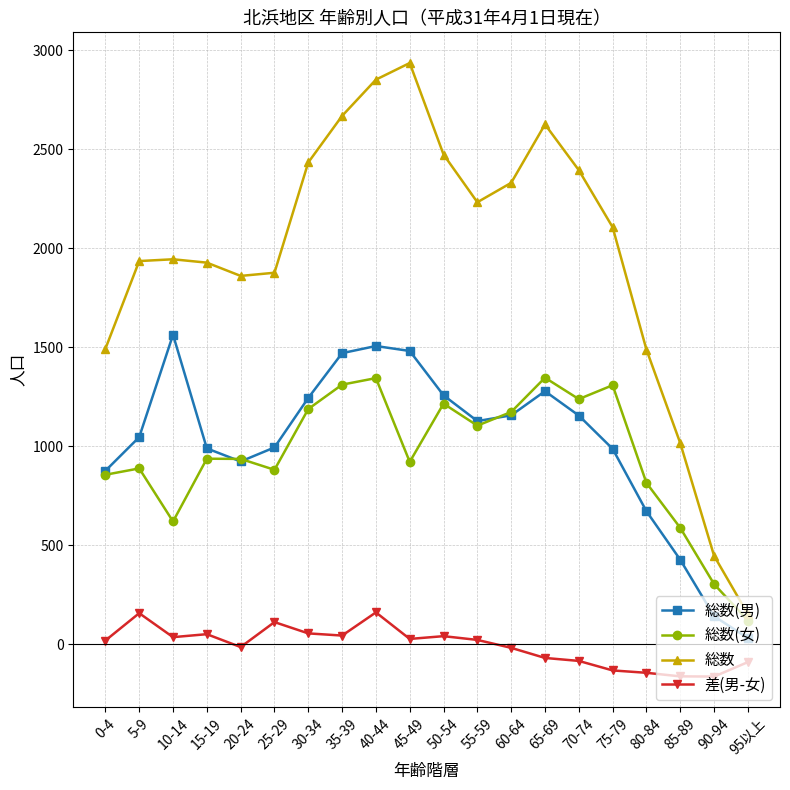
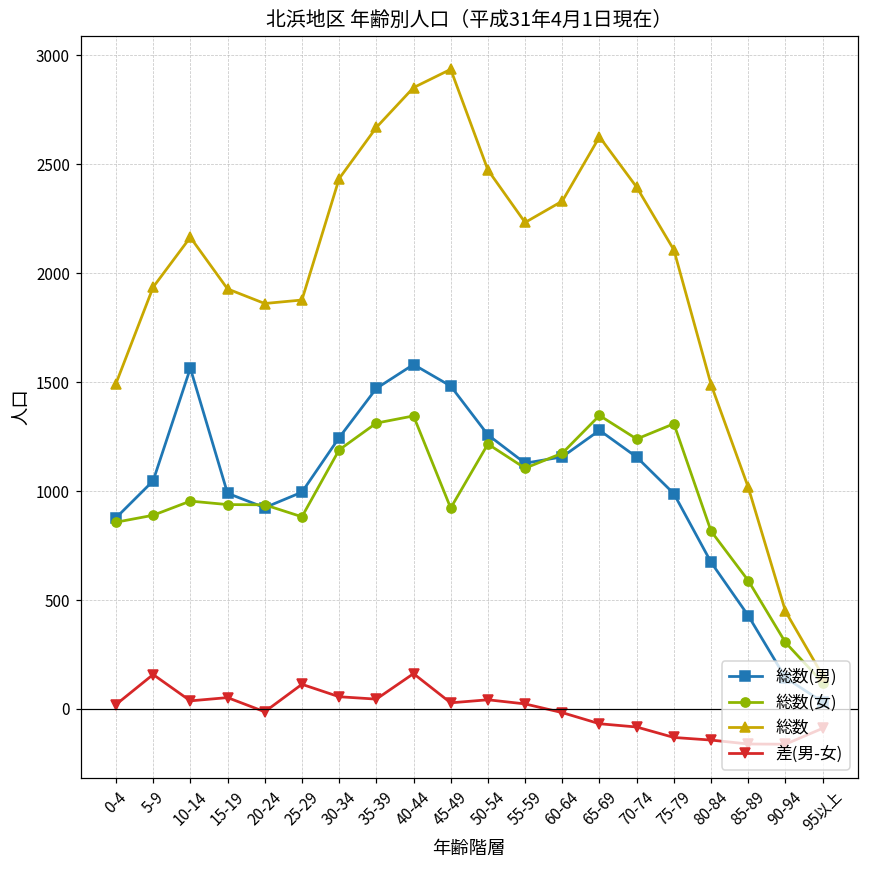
  {
    "総数(男)": {
      "0-4": 880,
      "5-9": 1050,
      "10-14": 1560,
      "15-19": 990,
      "20-24": 920,
      "25-29": 1000,
      "30-34": 1250,
      "35-39": 1470,
-     "40-44": 1510,
+     "40-44": 1580,
      "45-49": 1480,
      "50-54": 1260,
      "55-59": 1130,
      "60-64": 1160,
      "65-69": 1280,
      "70-74": 1160,
      "75-79": 990,
      "80-84": 670,
      "85-89": 430
    },
    "総数(女)": {
      "0-4": 860,
      "5-9": 890,
-     "10-14": 620,
+     "10-14": 950,
      "15-19": 940,
      "20-24": 940,
      "25-29": 880,
      "30-34": 1190,
      "35-39": 1310,
      "40-44": 1350,
      "45-49": 920,
      "50-54": 1220,
      "55-59": 1110,
      "60-64": 1170,
      "65-69": 1350,
      "70-74": 1240,
      "75-79": 1310,
      "80-84": 820,
      "85-89": 590,
      "90-94": 310
    },
    "総数": {
      "0-4": 1490,
      "5-9": 1940,
-     "10-14": 1950,
+     "10-14": 2170,
      "15-19": 1930,
      "20-24": 1860,
      "25-29": 1880,
      "30-34": 2430,
      "35-39": 2670,
      "40-44": 2850,
      "45-49": 2940,
      "50-54": 2470,
      "55-59": 2230,
      "60-64": 2330,
      "65-69": 2630,
      "70-74": 2400,
      "75-79": 2110,
      "80-84": 1490,
      "85-89": 1020,
      "90-94": 450
    },
    "差(男-女)": {
      "0-4": 20,
      "5-9": 160,
      "10-14": 40,
      "15-19": 50,
      "20-24": -10,
      "25-29": 110,
      "30-34": 60,
      "35-39": 50,
      "40-44": 160,
      "45-49": 30,
      "50-54": 40,
      "55-59": 20,
      "60-64": -20,
      "65-69": -70,
      "70-74": -80,
      "75-79": -130,
      "80-84": -140
    }
  }
